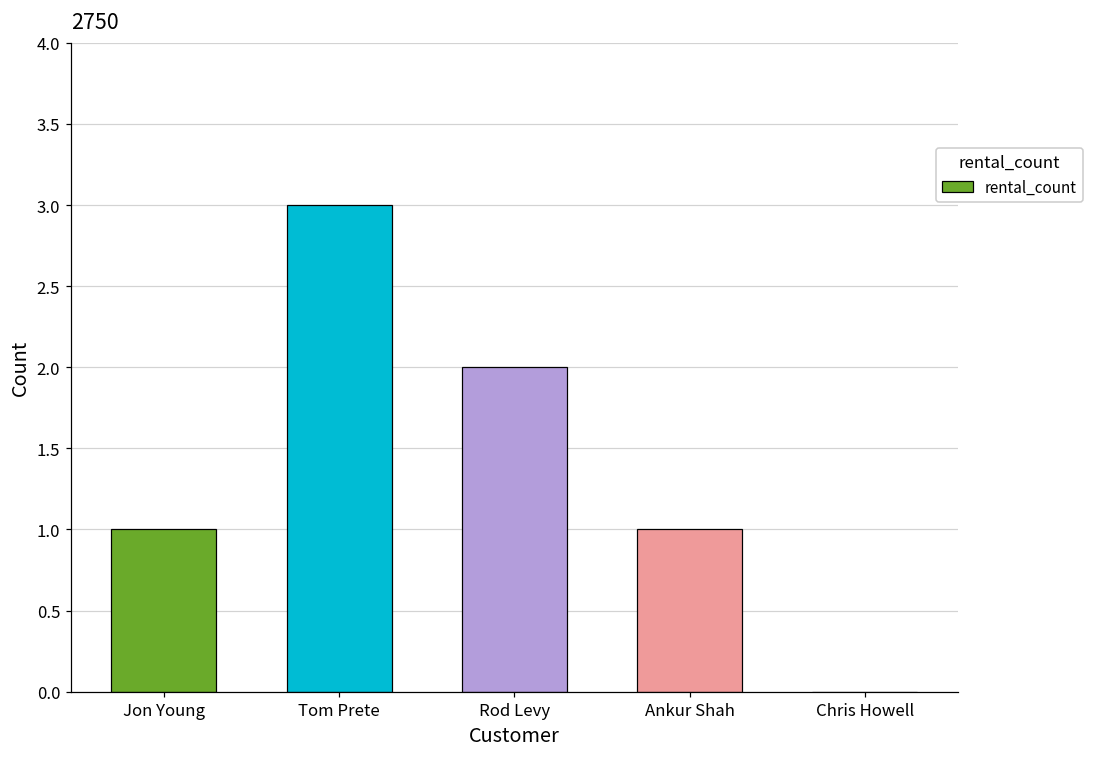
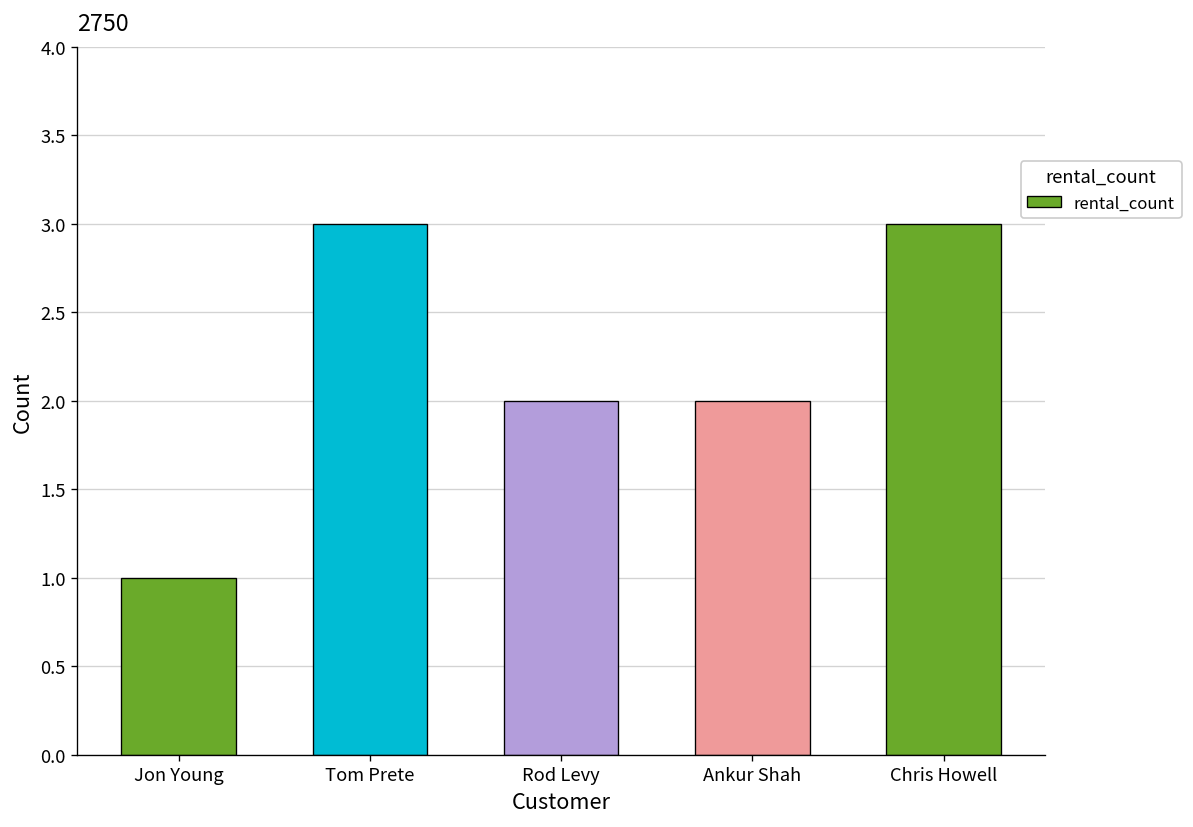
  {
    "Jon Young": 1,
    "Tom Prete": 3,
    "Rod Levy": 2,
-   "Ankur Shah": 1,
-   "Chris Howell": 0
+   "Ankur Shah": 2,
+   "Chris Howell": 3
  }
